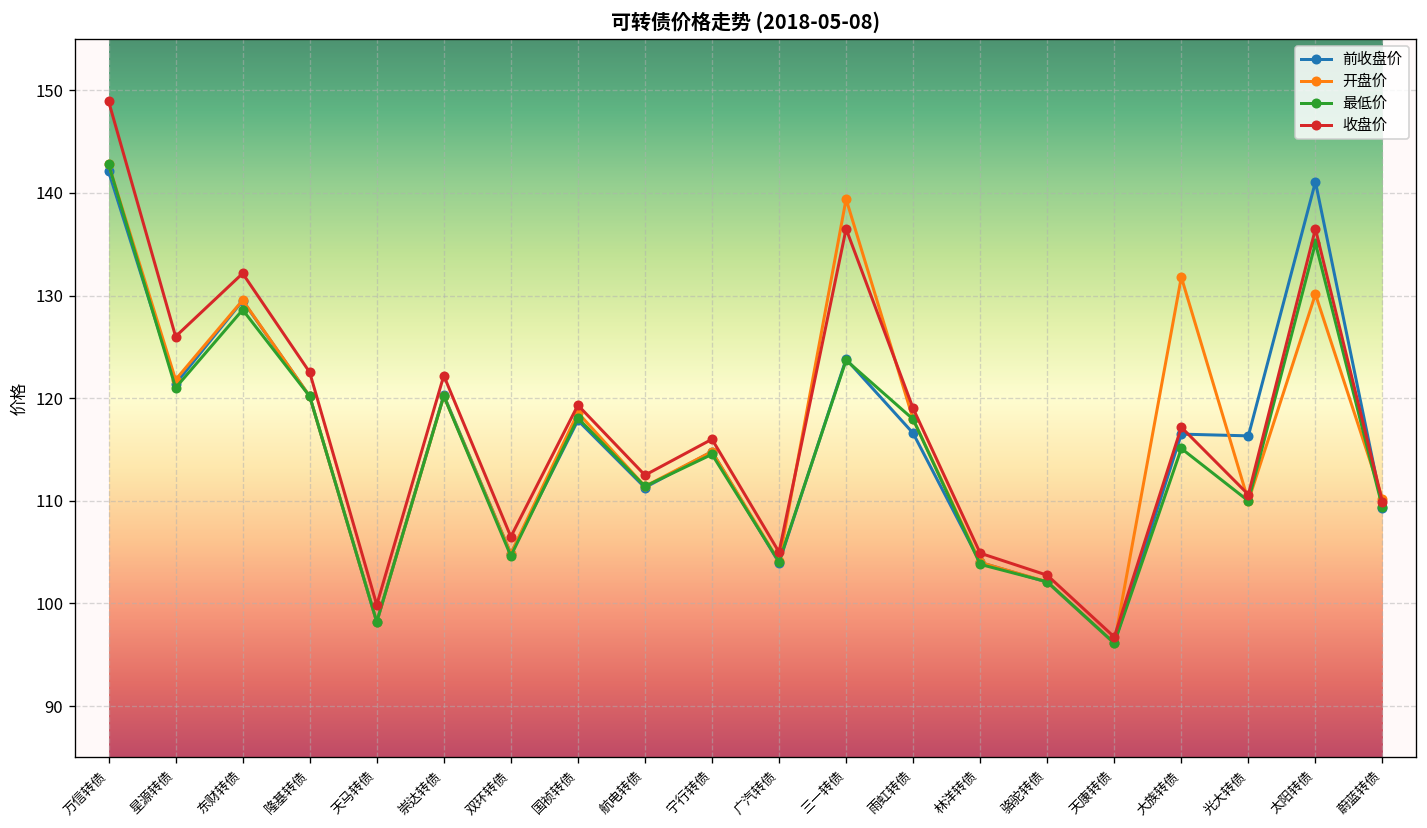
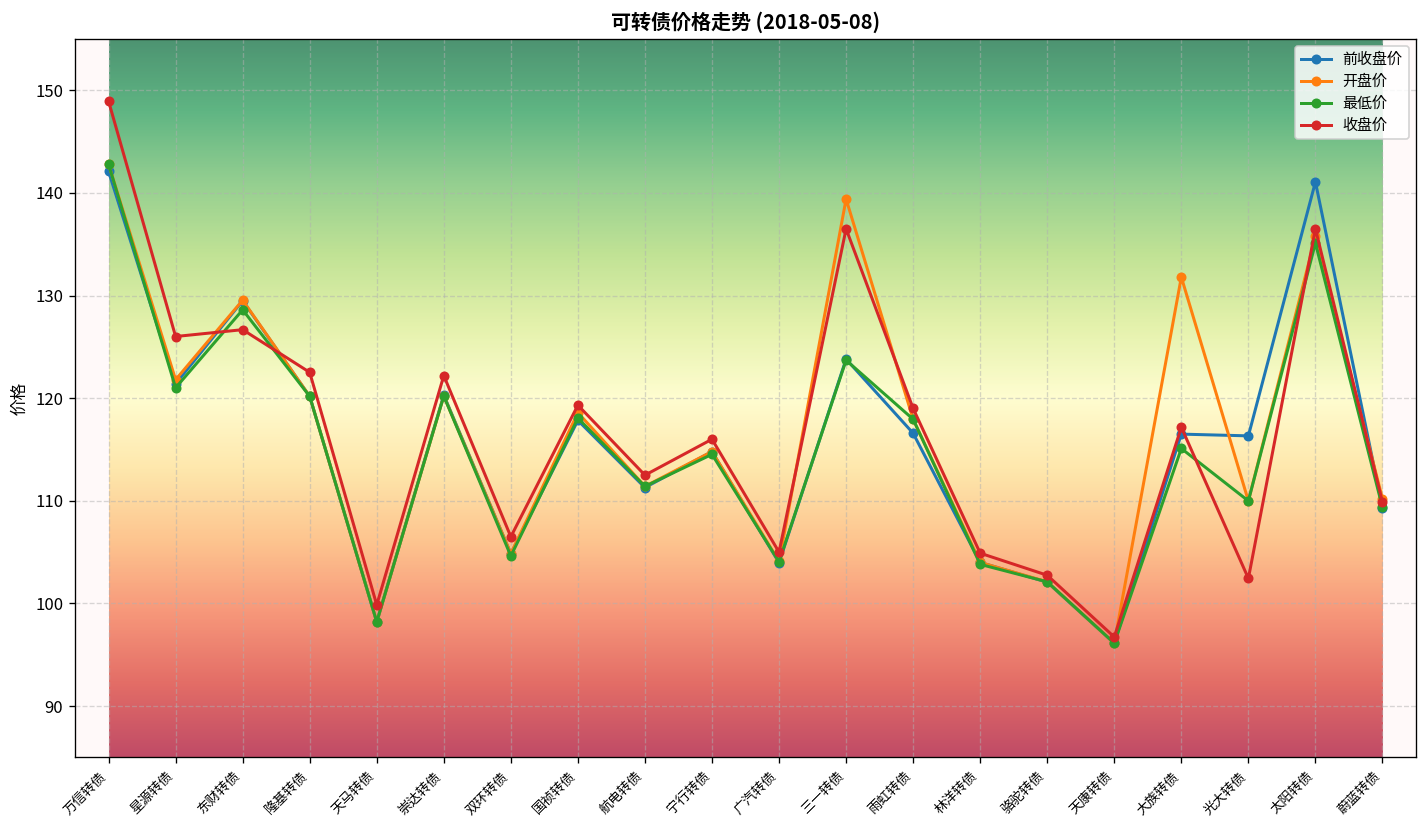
  {
    "前收盘价": {
      "万信转债": 142,
      "星源转债": 121,
      "雨虹转债": 117,
      "大族转债": 117,
      "光大转债": 116,
      "太阳转债": 141
    },
    "开盘价": {
      "星源转债": 122,
      "国祯转债": 119,
      "三一转债": 139,
      "大族转债": 132,
-     "太阳转债": 130,
+     "太阳转债": 136,
      "蔚蓝转债": 110
    },
    "最低价": {
      "星源转债": 121,
      "东财转债": 129,
      "大族转债": 115,
      "太阳转债": 135
    },
    "收盘价": {
      "万信转债": 149,
      "星源转债": 126,
-     "东财转债": 132,
+     "东财转债": 127,
      "隆基转债": 123,
      "天马转债": 100,
      "崇达转债": 122,
      "双环转债": 107,
      "国祯转债": 119,
      "航电转债": 113,
      "宁行转债": 116,
      "广汽转债": 105,
      "三一转债": 137,
      "雨虹转债": 119,
      "林洋转债": 105,
      "骆驼转债": 103,
      "天康转债": 97,
      "大族转债": 117,
-     "光大转债": 111,
+     "光大转债": 102,
      "太阳转债": 137,
      "蔚蓝转债": 110
    }
  }
